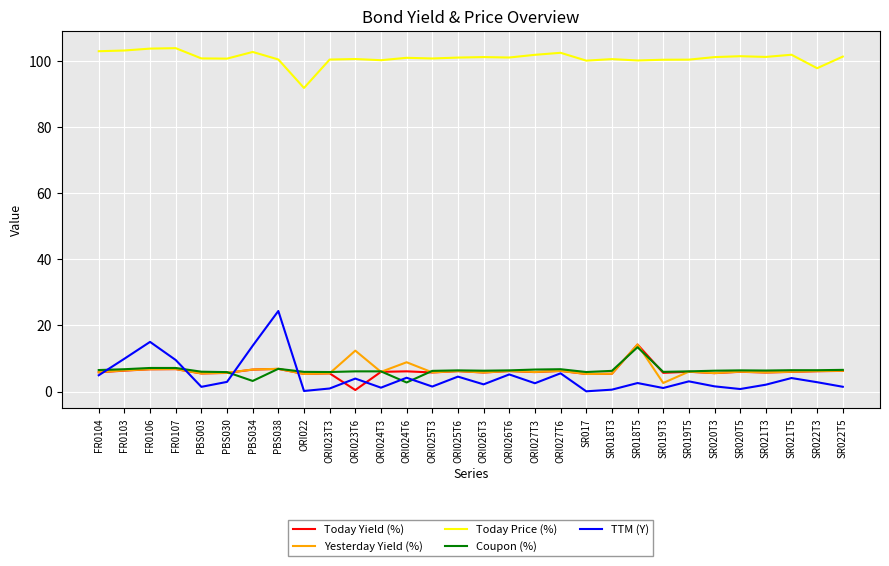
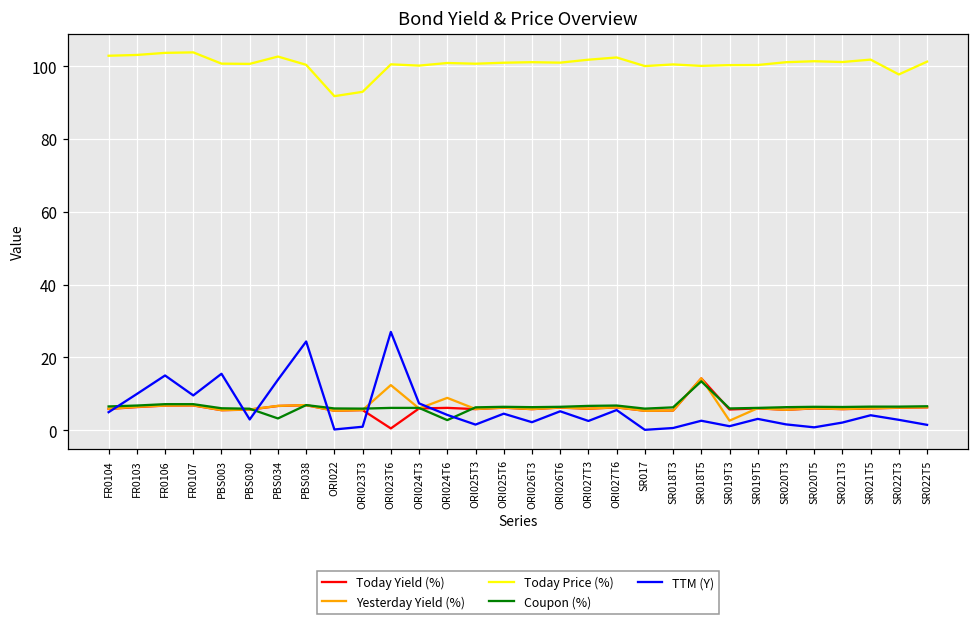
  {
    "Today Yield (%)": {
      "ORI023T6": 0,
      "ORI024T6": 6
    },
    "Yesterday Yield (%)": {
      "ORI023T6": 12,
      "ORI024T6": 9,
      "SR019T3": 3
    },
    "Today Price (%)": {
      "FR0104": 103,
      "FR0103": 103,
      "FR0106": 104,
      "FR0107": 104,
      "PBS003": 101,
      "PBS030": 101,
      "PBS034": 103,
      "PBS038": 100,
      "ORI022": 92,
-     "ORI023T3": 100,
+     "ORI023T3": 93,
      "ORI023T6": 101,
      "ORI024T3": 100,
      "ORI024T6": 101,
      "ORI025T3": 101,
      "ORI025T6": 101,
      "ORI026T3": 101,
      "ORI026T6": 101,
      "ORI027T3": 102,
      "ORI027T6": 102,
      "SR017": 100,
      "SR018T3": 100,
      "SR018T5": 100,
      "SR019T3": 100,
      "SR019T5": 100,
      "SR020T3": 101,
      "SR020T5": 101,
      "SR021T3": 101,
      "SR021T5": 102,
      "SR022T3": 98,
      "SR022T5": 101
    },
    "Coupon (%)": {
      "PBS034": 3,
      "ORI023T6": 6,
      "ORI024T6": 3,
      "SR018T3": 6,
      "SR018T5": 13
    },
    "TTM (Y)": {
      "FR0104": 5,
      "FR0103": 10,
      "FR0106": 15,
      "FR0107": 10,
-     "PBS003": 1,
+     "PBS003": 15,
      "PBS030": 3,
      "PBS034": 14,
      "PBS038": 24,
      "ORI022": 0,
      "ORI023T3": 1,
-     "ORI023T6": 4,
-     "ORI024T3": 1,
+     "ORI023T6": 27,
+     "ORI024T3": 7,
      "ORI024T6": 4,
      "ORI025T3": 2,
      "ORI025T6": 5,
      "ORI026T3": 2,
      "ORI026T6": 5,
      "ORI027T3": 3,
      "SR017": 0,
      "SR018T3": 1,
      "SR018T5": 3,
      "SR019T3": 1,
      "SR019T5": 3,
      "SR020T3": 2,
      "SR020T5": 1,
      "SR021T3": 2,
      "SR021T5": 4,
      "SR022T3": 3,
      "SR022T5": 1
    }
  }
